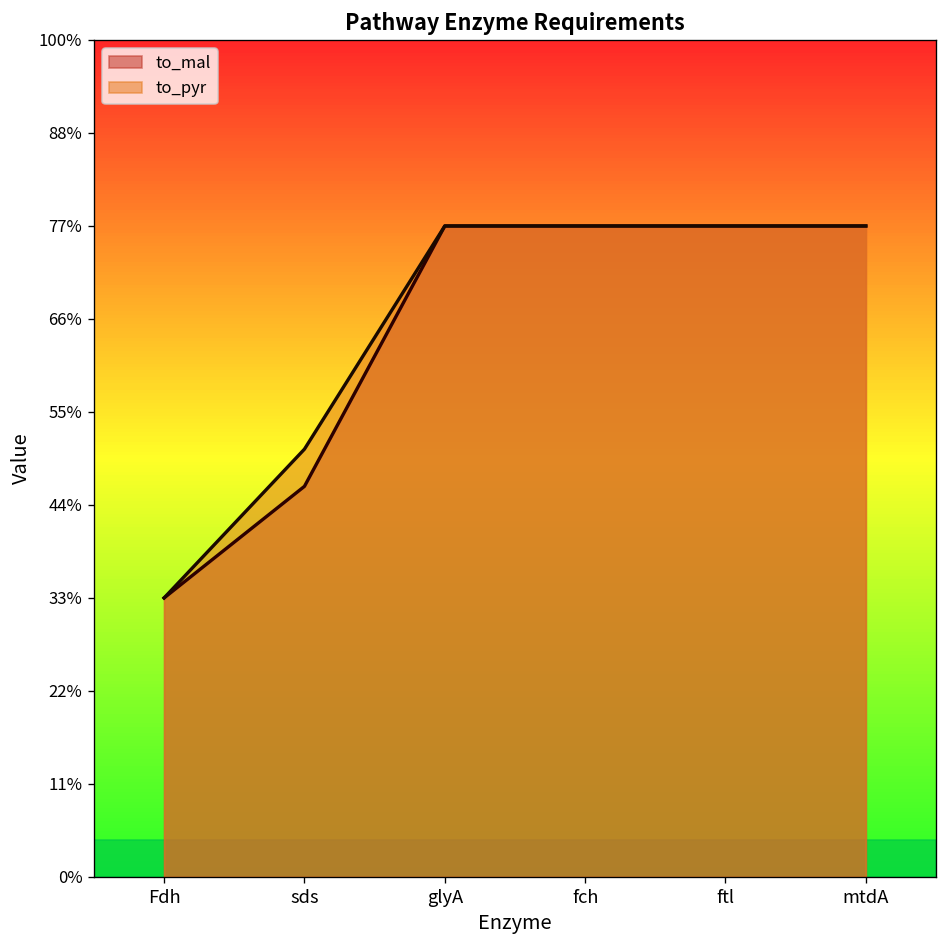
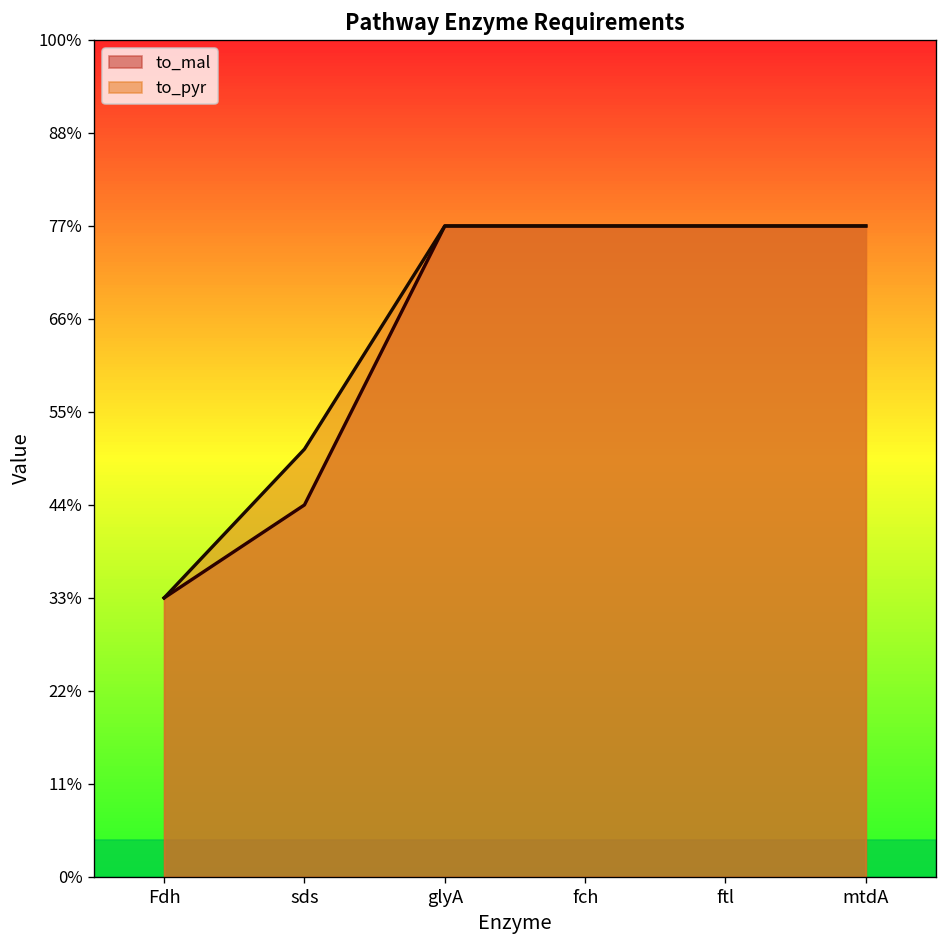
  {
    "to_mal": {
-     "sds": "47%"
+     "sds": "44%"
    },
    "to_pyr": {
      "sds": "51%"
    }
  }
